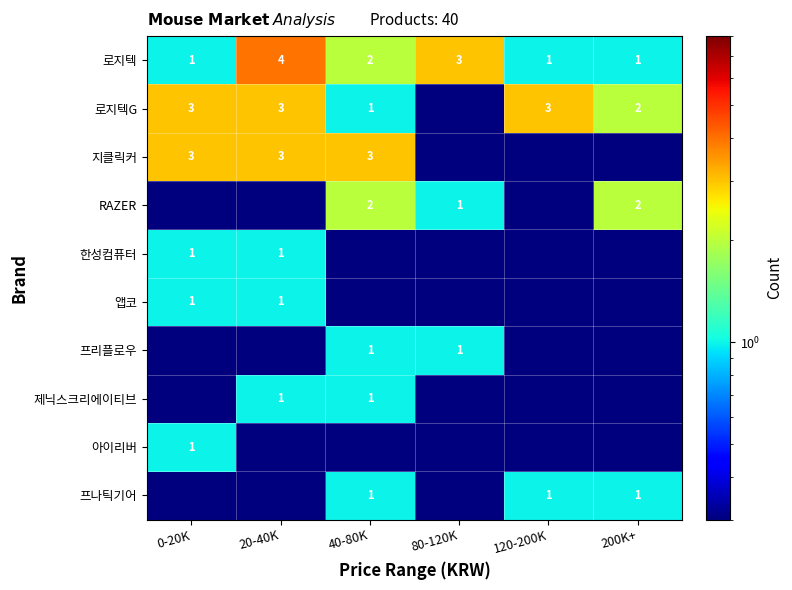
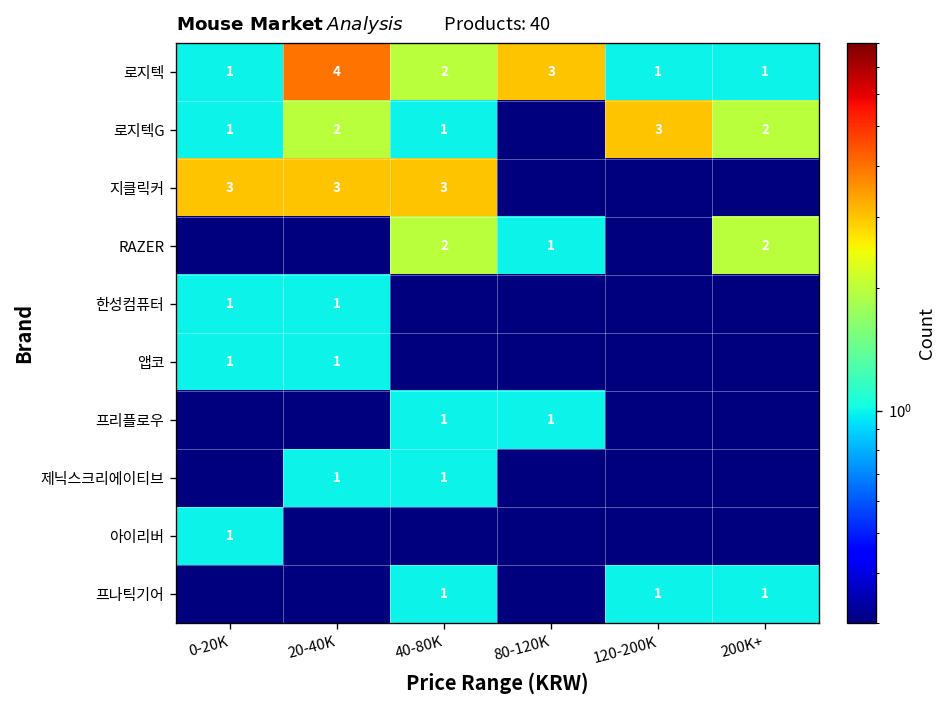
  {
    "로지텍": {
      "0-20K": 1,
      "20-40K": 4,
      "40-80K": 2,
      "80-120K": 3,
      "120-200K": 1,
      "200K+": 1
    },
    "로지텍G": {
-     "0-20K": 3,
-     "20-40K": 3,
+     "0-20K": 1,
+     "20-40K": 2,
      "40-80K": 1,
      "120-200K": 3,
      "200K+": 2
    },
    "지클릭커": {
      "0-20K": 3,
      "20-40K": 3,
      "40-80K": 3
    },
    "RAZER": {
      "40-80K": 2,
      "80-120K": 1,
      "200K+": 2
    },
    "한성컴퓨터": {
      "0-20K": 1,
      "20-40K": 1
    },
    "앱코": {
      "0-20K": 1,
      "20-40K": 1
    },
    "프리플로우": {
      "40-80K": 1,
      "80-120K": 1
    },
    "제닉스크리에이티브": {
      "20-40K": 1,
      "40-80K": 1
    },
    "아이리버": {
      "0-20K": 1
    },
    "프나틱기어": {
      "40-80K": 1,
      "120-200K": 1,
      "200K+": 1
    }
  }
